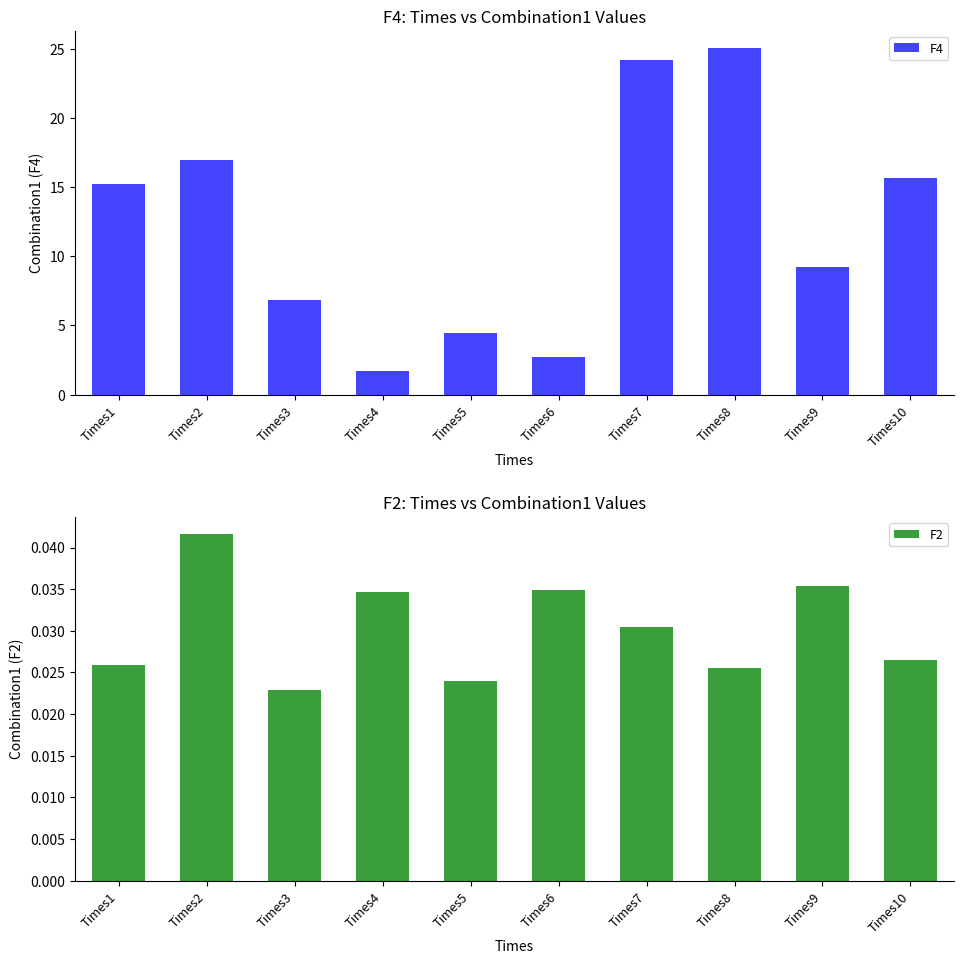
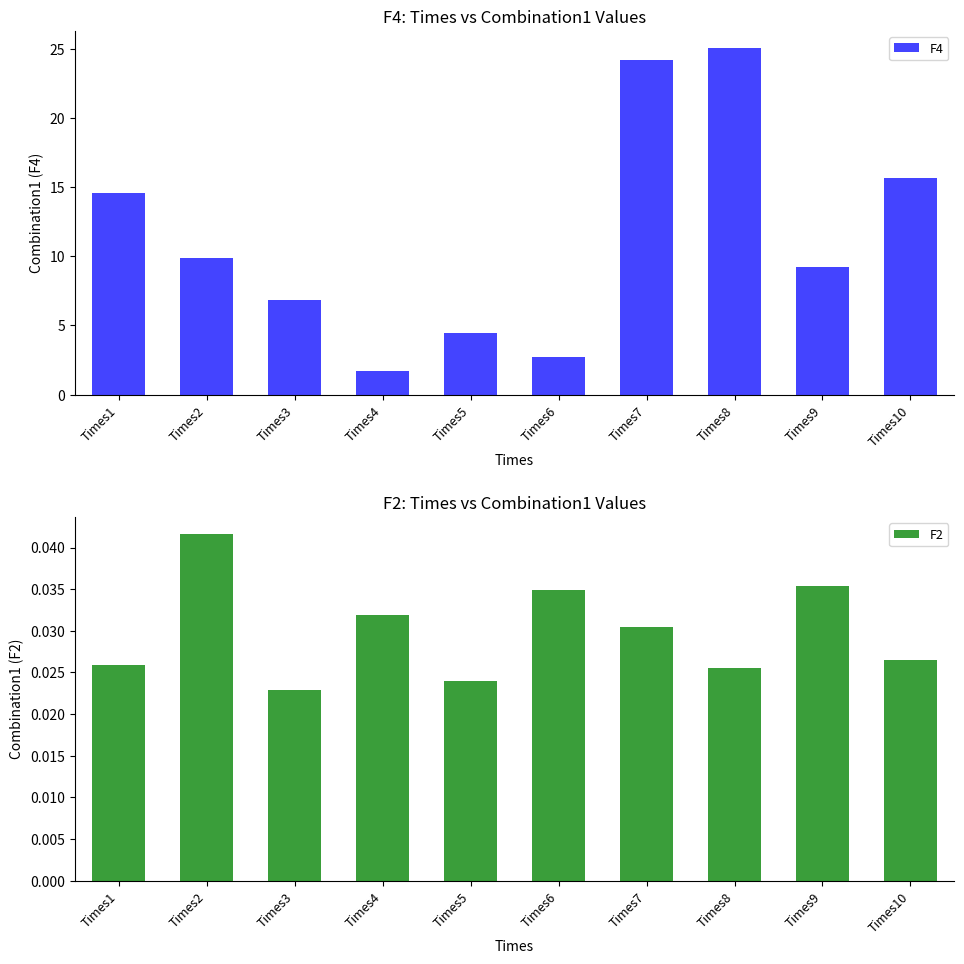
  {
    "F4: Times vs Combination1 Values": {
-     "Times1": 15.2,
-     "Times2": 17.0,
+     "Times1": 14.6,
+     "Times2": 9.9,
      "Times3": 6.8,
      "Times4": 1.7,
      "Times5": 4.5,
      "Times6": 2.7,
      "Times7": 24.2,
      "Times8": 25.0,
      "Times9": 9.3,
      "Times10": 15.7
    },
    "F2: Times vs Combination1 Values": {
      "Times1": 0.026,
      "Times2": 0.042,
      "Times3": 0.023,
-     "Times4": 0.035,
+     "Times4": 0.032,
      "Times5": 0.024,
      "Times6": 0.035,
      "Times7": 0.030,
      "Times8": 0.026,
      "Times9": 0.035,
      "Times10": 0.026
    }
  }
